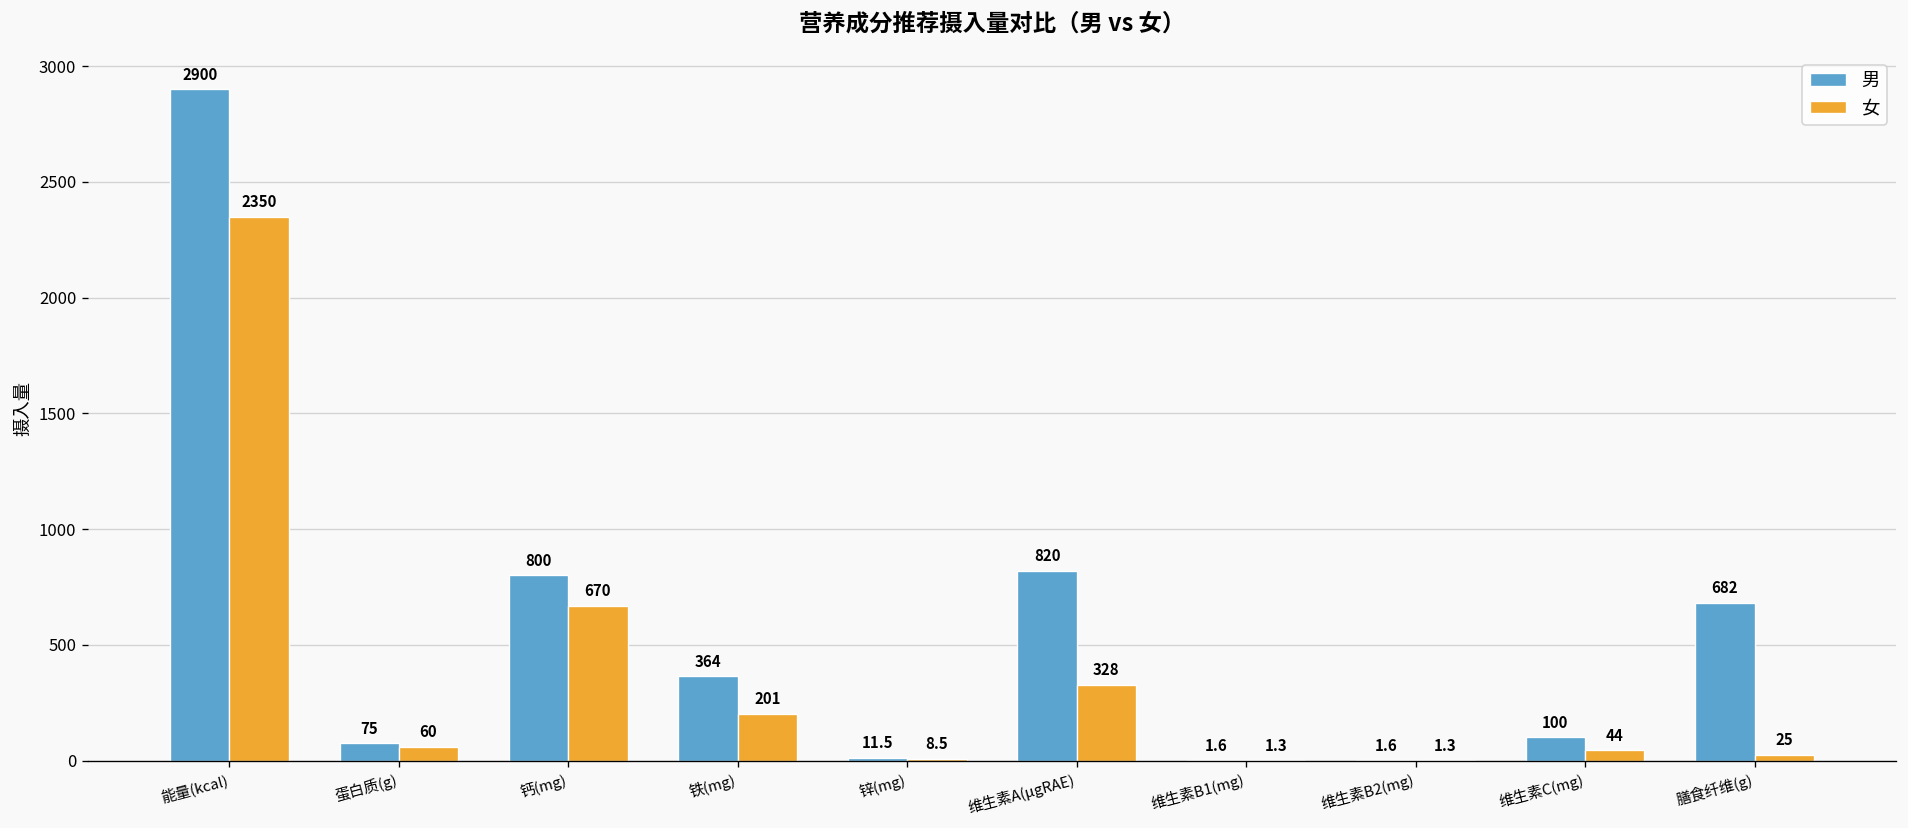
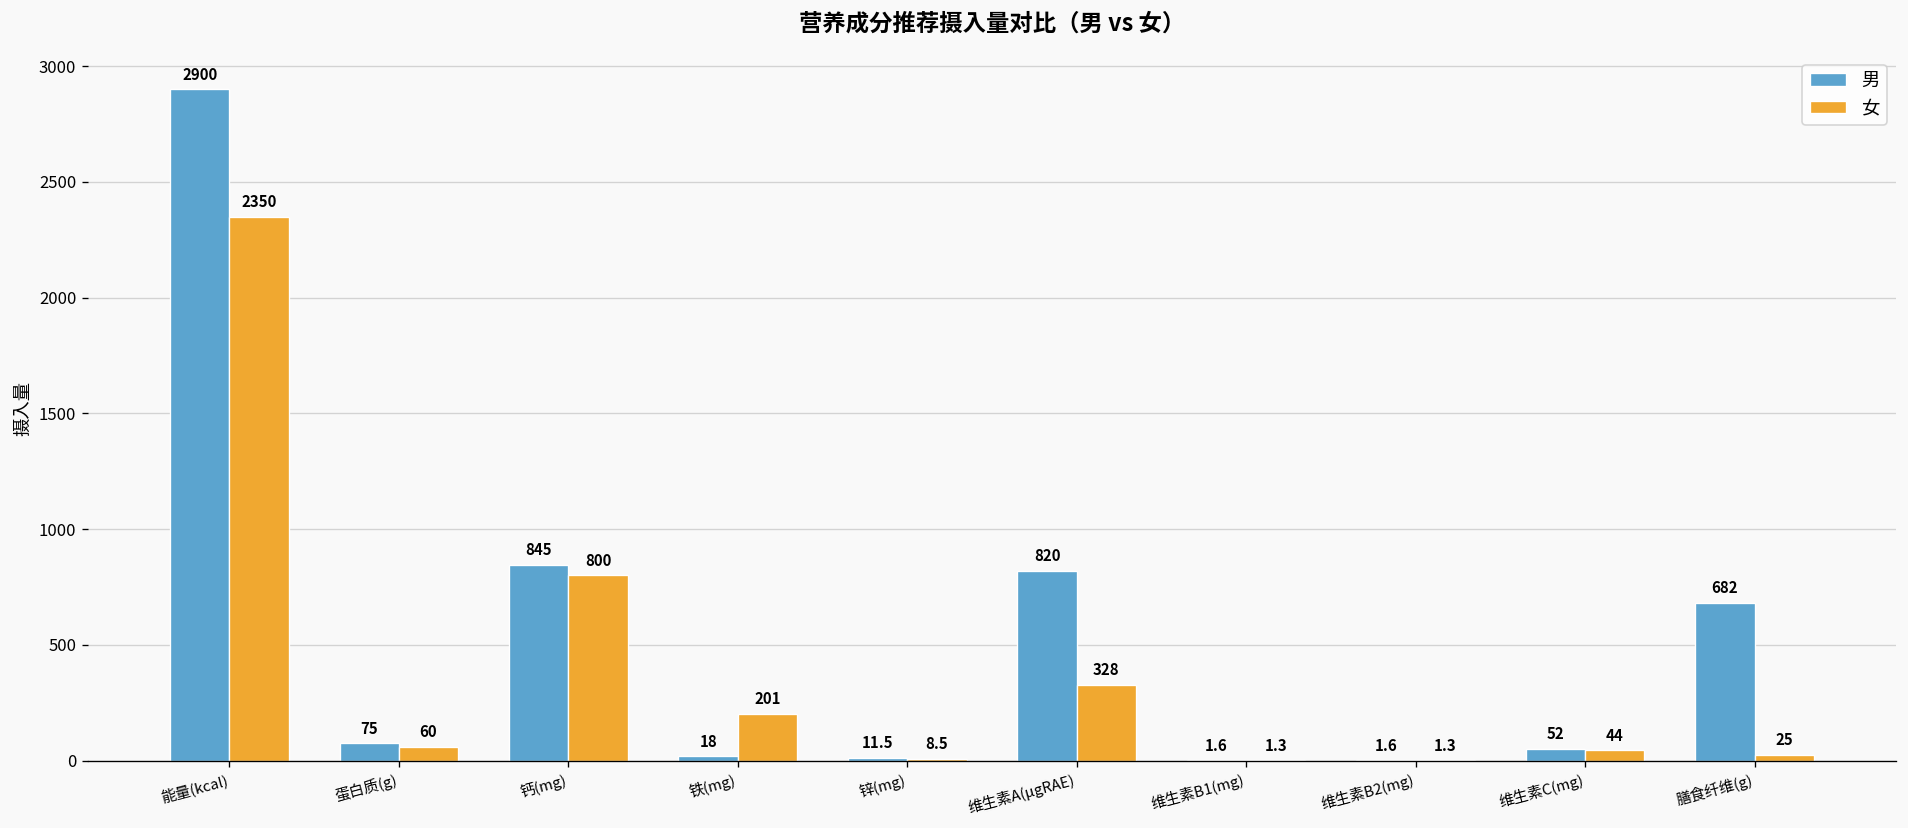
  {
    "男": {
      "能量(kcal)": 2900,
      "蛋白质(g)": 75,
-     "钙(mg)": 800,
-     "铁(mg)": 364,
+     "钙(mg)": 845,
+     "铁(mg)": 18,
      "锌(mg)": 11.5,
      "维生素A(μgRAE)": 820,
      "维生素B1(mg)": 1.6,
      "维生素B2(mg)": 1.6,
-     "维生素C(mg)": 100,
+     "维生素C(mg)": 52,
      "膳食纤维(g)": 682
    },
    "女": {
      "能量(kcal)": 2350,
      "蛋白质(g)": 60,
-     "钙(mg)": 670,
+     "钙(mg)": 800,
      "铁(mg)": 201,
      "锌(mg)": 8.5,
      "维生素A(μgRAE)": 328,
      "维生素B1(mg)": 1.3,
      "维生素B2(mg)": 1.3,
      "维生素C(mg)": 44,
      "膳食纤维(g)": 25
    }
  }
